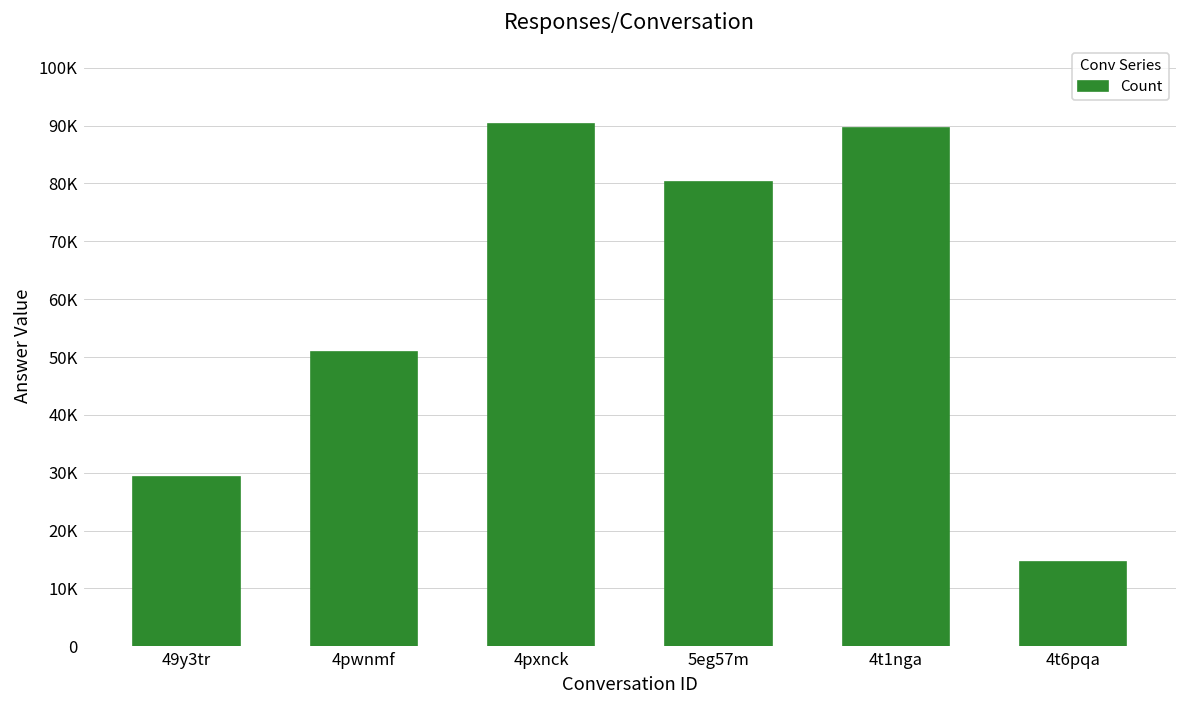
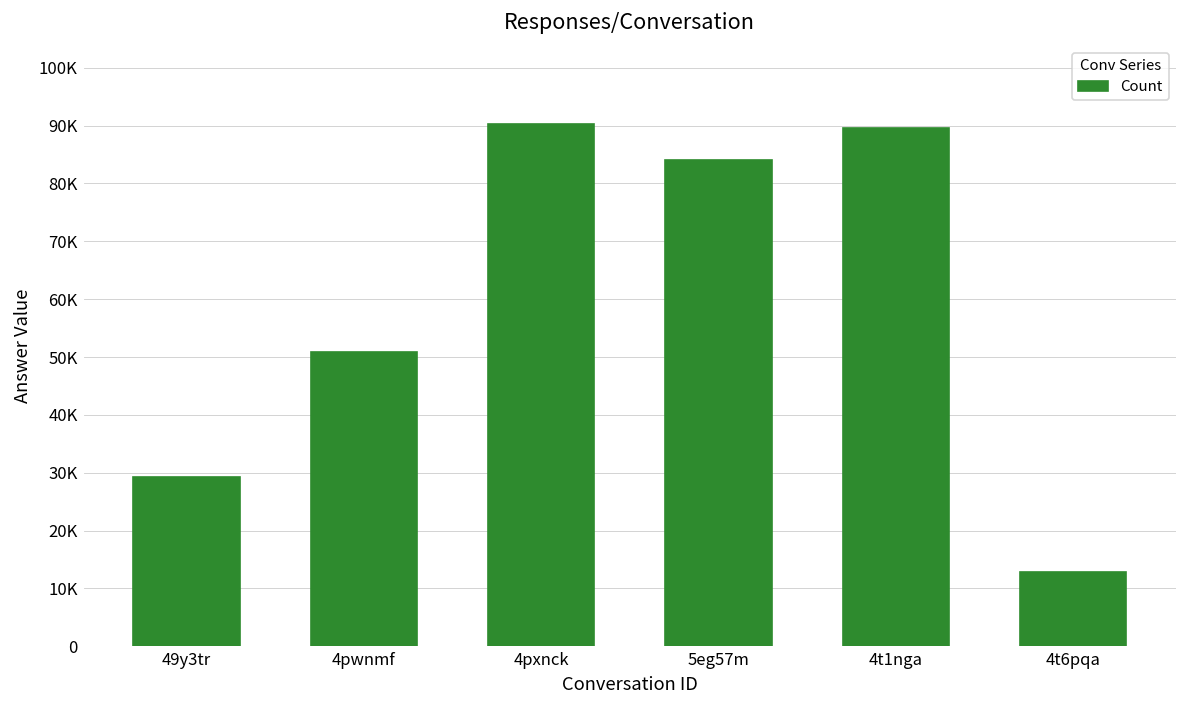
  {
    "49y3tr": 29000,
    "4pwnmf": 51000,
    "4pxnck": 90000,
-   "5eg57m": 80000,
+   "5eg57m": 84000,
    "4t1nga": 90000,
-   "4t6pqa": 15000
+   "4t6pqa": 13000
  }
